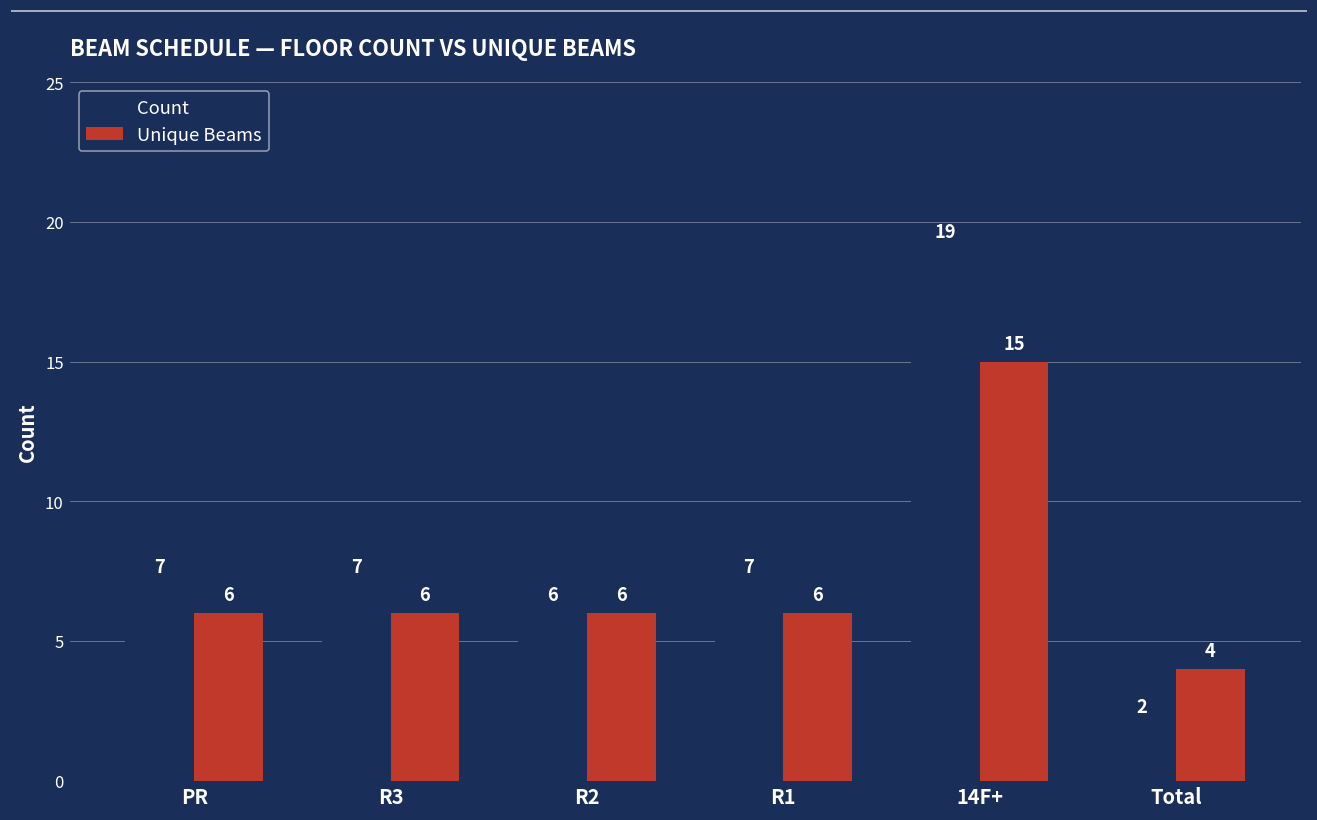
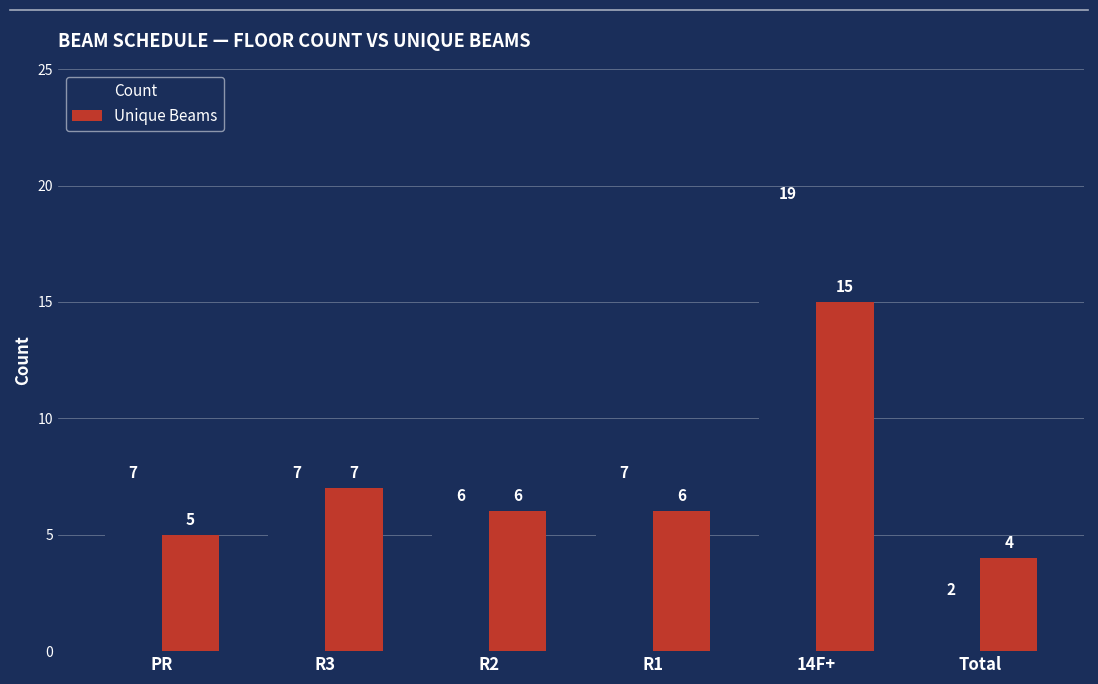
  {
    "Count": {
      "PR": 7,
      "R3": 7,
      "R2": 6,
      "R1": 7,
      "14F+": 19,
      "Total": 2
    },
    "Unique Beams": {
-     "PR": 6,
-     "R3": 6,
+     "PR": 5,
+     "R3": 7,
      "R2": 6,
      "R1": 6,
      "14F+": 15,
      "Total": 4
    }
  }
